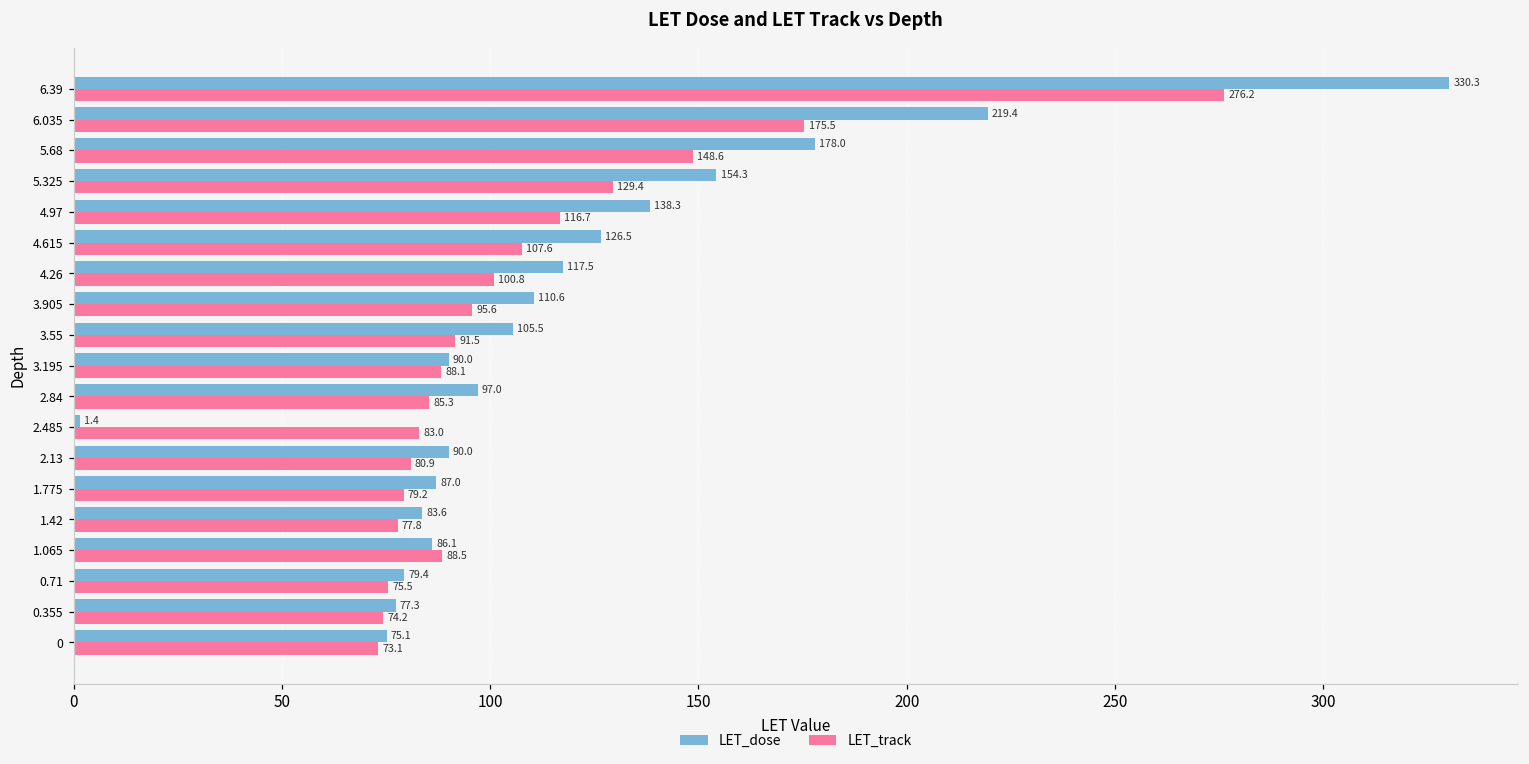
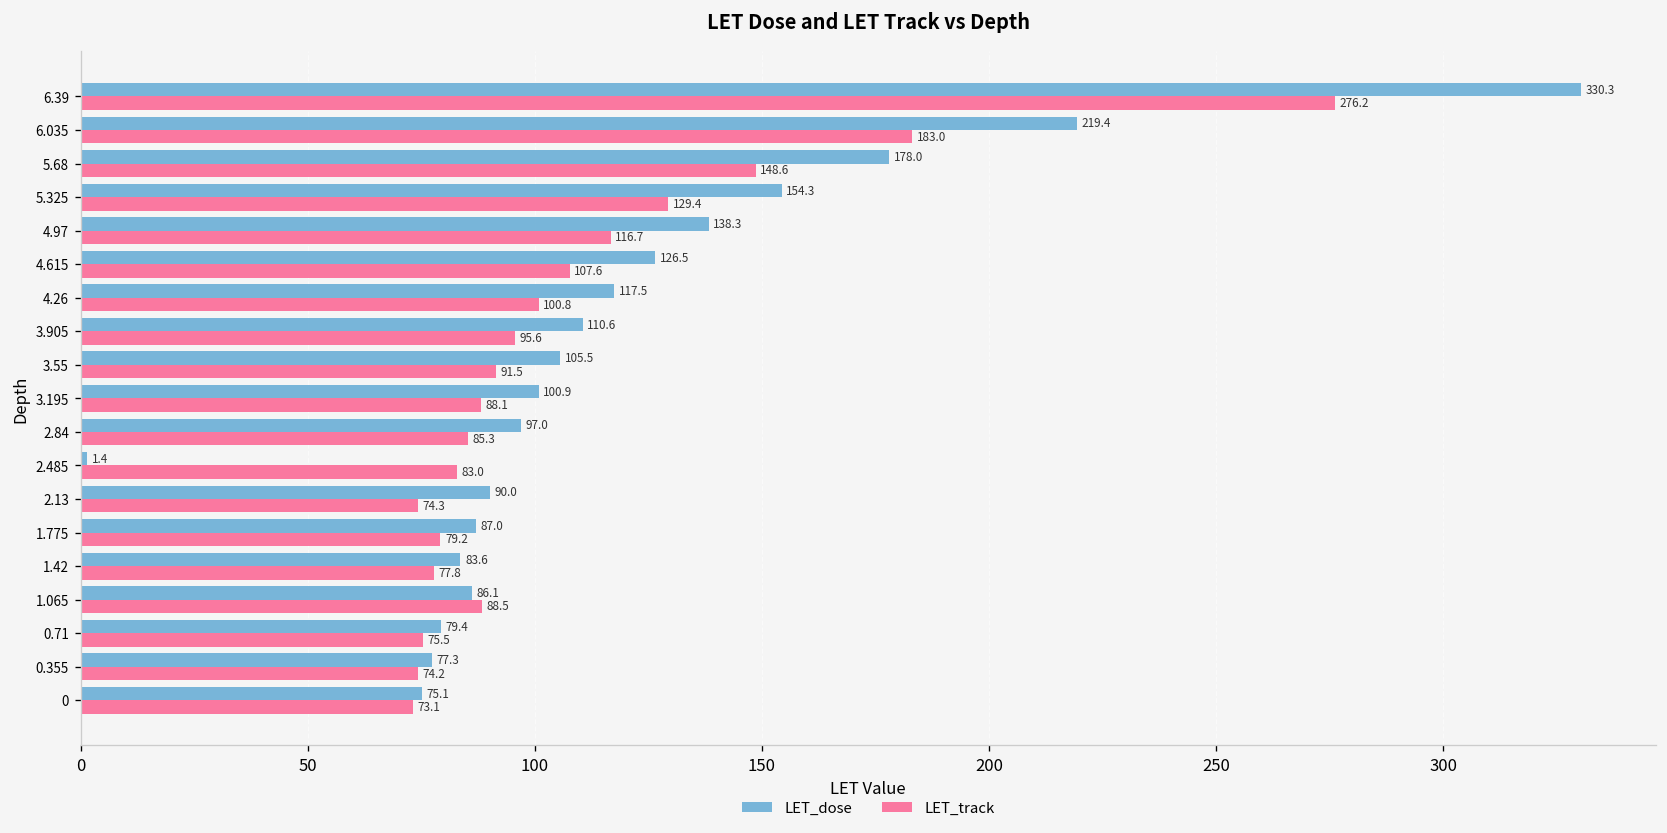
  {
    "LET_dose": {
      "6.39": 330.3,
      "6.035": 219.4,
      "5.68": 178.0,
      "5.325": 154.3,
      "4.97": 138.3,
      "4.615": 126.5,
      "4.26": 117.5,
      "3.905": 110.6,
      "3.55": 105.5,
-     "3.195": 90.0,
+     "3.195": 100.9,
      "2.84": 97.0,
      "2.485": 1.4,
      "2.13": 90.0,
      "1.775": 87.0,
      "1.42": 83.6,
      "1.065": 86.1,
      "0.71": 79.4,
      "0.355": 77.3,
      "0": 75.1
    },
    "LET_track": {
      "6.39": 276.2,
-     "6.035": 175.5,
+     "6.035": 183.0,
      "5.68": 148.6,
      "5.325": 129.4,
      "4.97": 116.7,
      "4.615": 107.6,
      "4.26": 100.8,
      "3.905": 95.6,
      "3.55": 91.5,
      "3.195": 88.1,
      "2.84": 85.3,
      "2.485": 83.0,
-     "2.13": 80.9,
+     "2.13": 74.3,
      "1.775": 79.2,
      "1.42": 77.8,
      "1.065": 88.5,
      "0.71": 75.5,
      "0.355": 74.2,
      "0": 73.1
    }
  }
